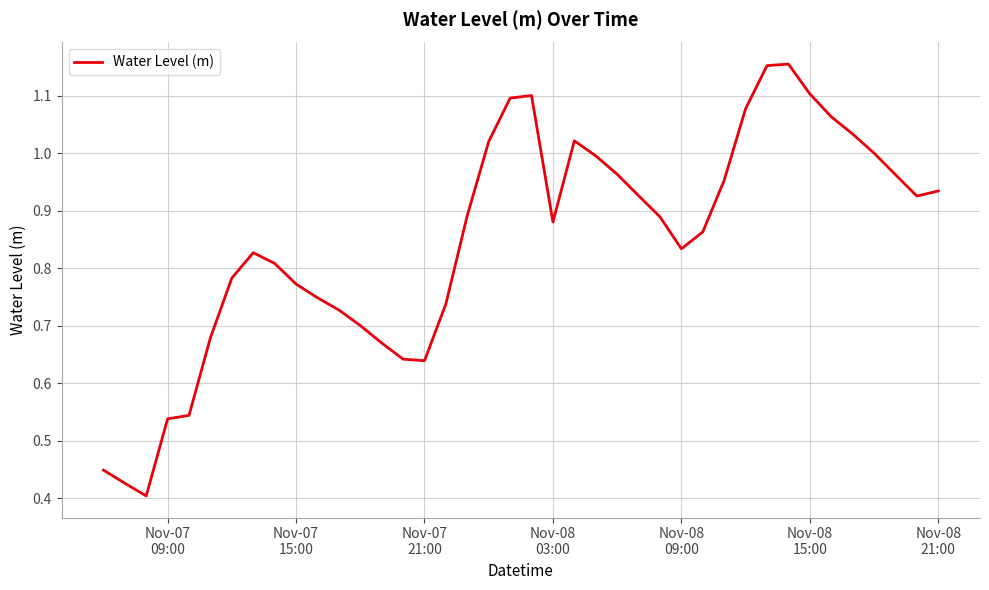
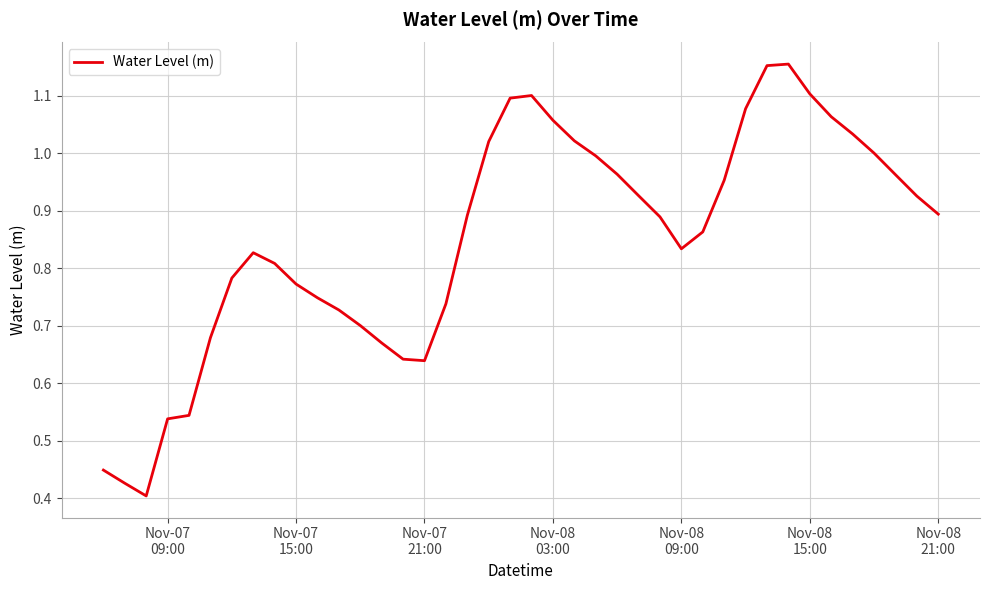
  {
    "Nov-07 09:00": 0.54,
    "Nov-07 15:00": 0.77,
    "Nov-07 21:00": 0.64,
-   "Nov-08 03:00": 0.88,
+   "Nov-08 03:00": 1.06,
    "Nov-08 09:00": 0.83,
    "Nov-08 15:00": 1.10,
-   "Nov-08 21:00": 0.93
+   "Nov-08 21:00": 0.89
  }
